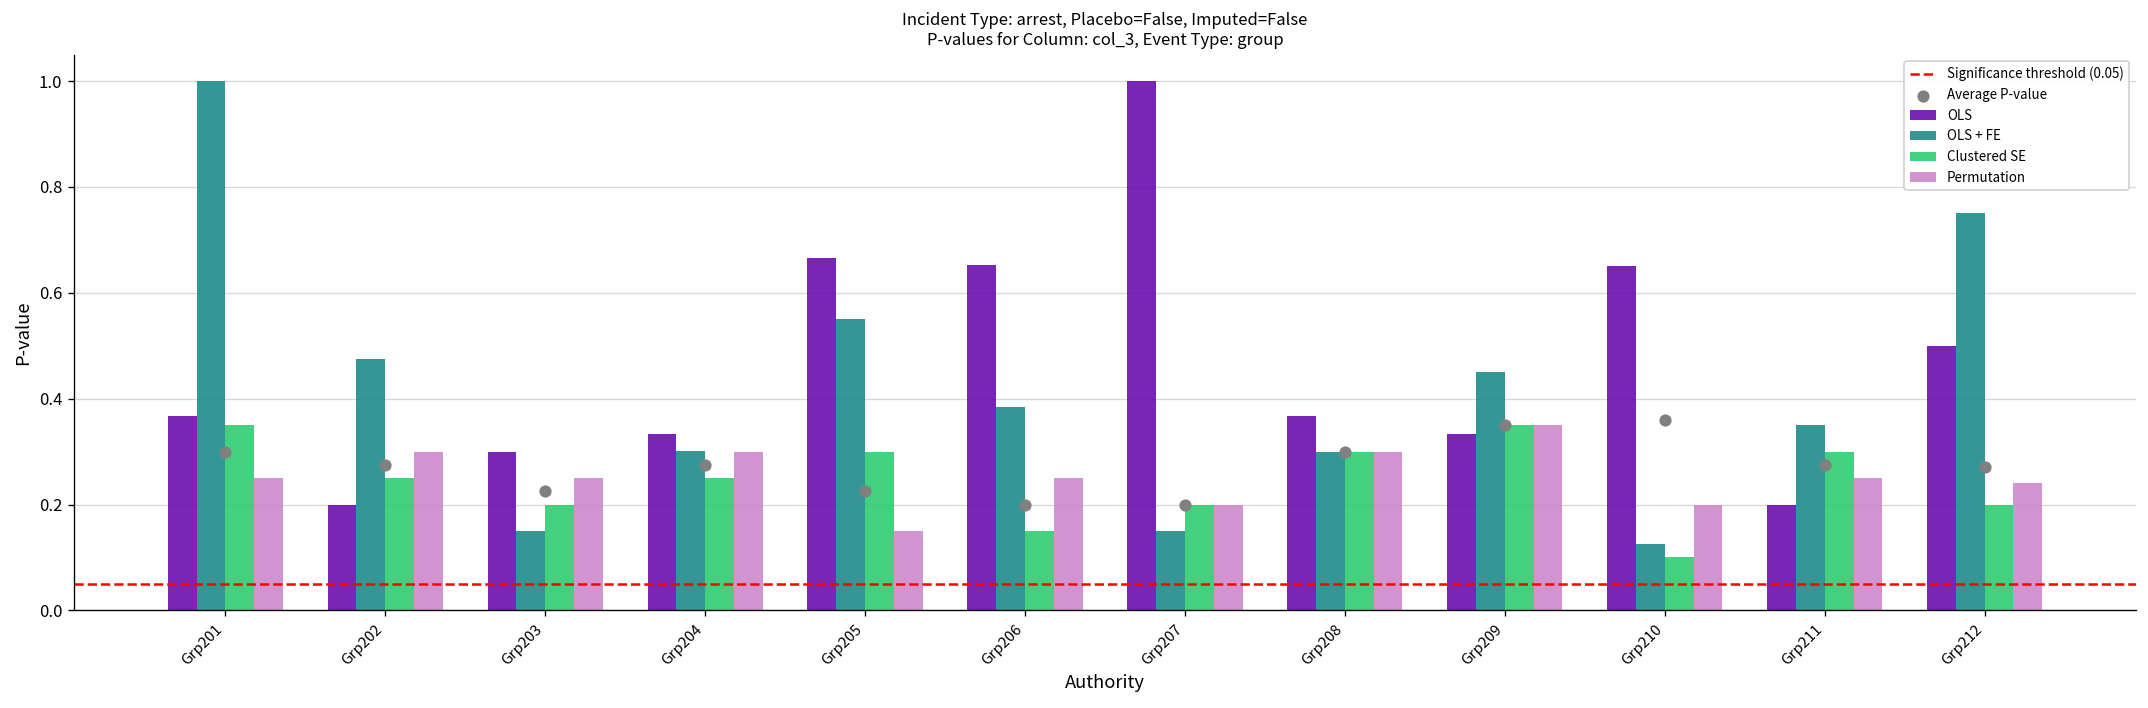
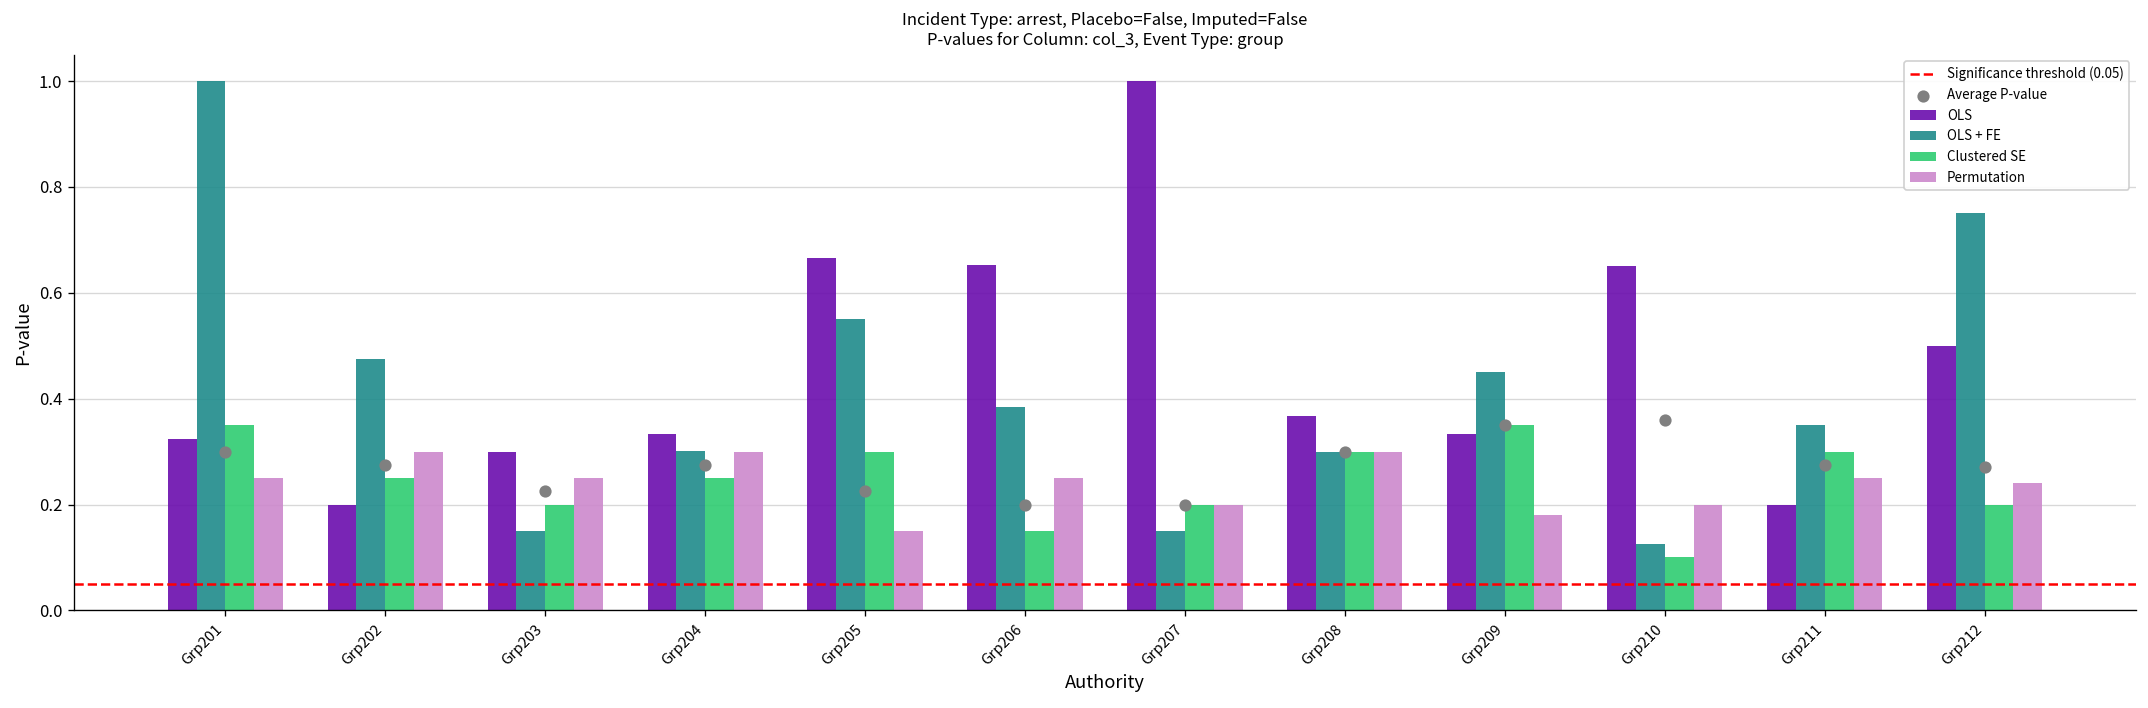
  {
    "OLS": {
-     "Grp201": 0.37,
+     "Grp201": 0.32,
      "Grp202": 0.20,
      "Grp203": 0.30,
      "Grp204": 0.33,
      "Grp205": 0.67,
      "Grp206": 0.65,
      "Grp207": 1.00,
      "Grp208": 0.37,
      "Grp209": 0.33,
      "Grp210": 0.65,
      "Grp211": 0.20,
      "Grp212": 0.50
    },
    "OLS + FE": {
      "Grp201": 1.00,
      "Grp202": 0.48,
      "Grp203": 0.15,
      "Grp204": 0.30,
      "Grp205": 0.55,
      "Grp206": 0.39,
      "Grp207": 0.15,
      "Grp208": 0.30,
      "Grp209": 0.45,
      "Grp210": 0.13,
      "Grp211": 0.35,
      "Grp212": 0.75
    },
    "Clustered SE": {
      "Grp201": 0.35,
      "Grp202": 0.25,
      "Grp203": 0.20,
      "Grp204": 0.25,
      "Grp205": 0.30,
      "Grp206": 0.15,
      "Grp207": 0.20,
      "Grp208": 0.30,
      "Grp209": 0.35,
      "Grp210": 0.10,
      "Grp211": 0.30,
      "Grp212": 0.20
    },
    "Permutation": {
      "Grp201": 0.25,
      "Grp202": 0.30,
      "Grp203": 0.25,
      "Grp204": 0.30,
      "Grp205": 0.15,
      "Grp206": 0.25,
      "Grp207": 0.20,
      "Grp208": 0.30,
-     "Grp209": 0.35,
+     "Grp209": 0.18,
      "Grp210": 0.20,
      "Grp211": 0.25,
      "Grp212": 0.24
    }
  }
